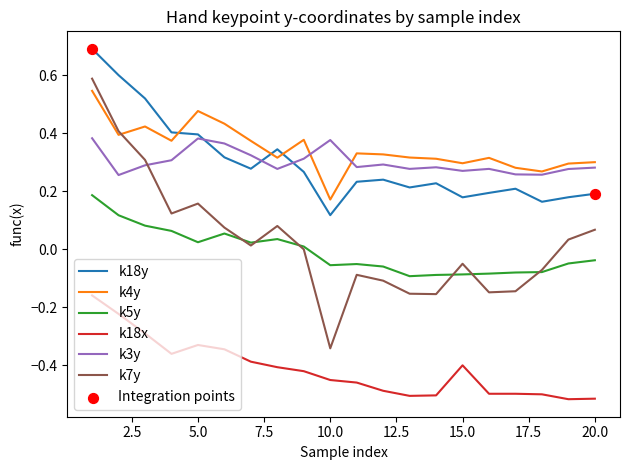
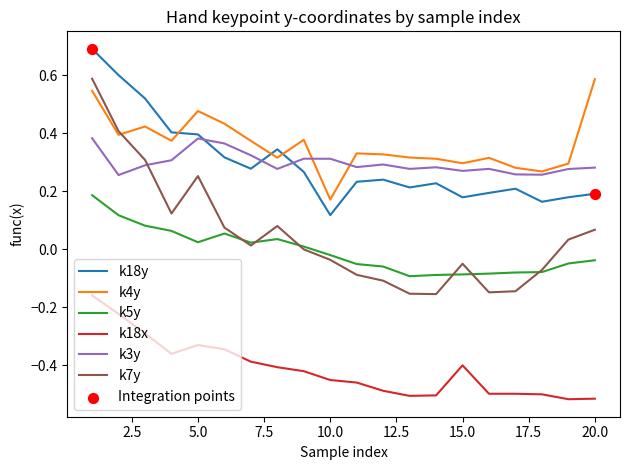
  {
    "k18y": {
      "5.0": 0.40,
      "10.0": 0.12,
      "15.0": 0.18
    },
    "k4y": {
      "5.0": 0.48,
      "10.0": 0.17,
      "15.0": 0.30,
-     "20.0": 0.30
+     "20.0": 0.59
    },
    "k5y": {
      "5.0": 0.02,
-     "10.0": -0.05,
+     "10.0": -0.02,
      "15.0": -0.09,
      "20.0": -0.04
    },
    "k18x": {
      "10.0": -0.45,
      "15.0": -0.40,
      "20.0": -0.52
    },
    "k3y": {
      "5.0": 0.38,
-     "10.0": 0.38,
+     "10.0": 0.31,
      "15.0": 0.27,
      "20.0": 0.28
    },
    "k7y": {
-     "5.0": 0.16,
-     "10.0": -0.34,
+     "5.0": 0.25,
+     "10.0": -0.04,
      "15.0": -0.05,
      "20.0": 0.07
    }
  }
